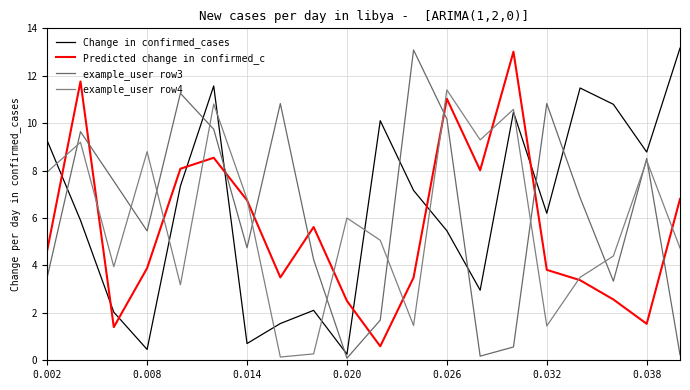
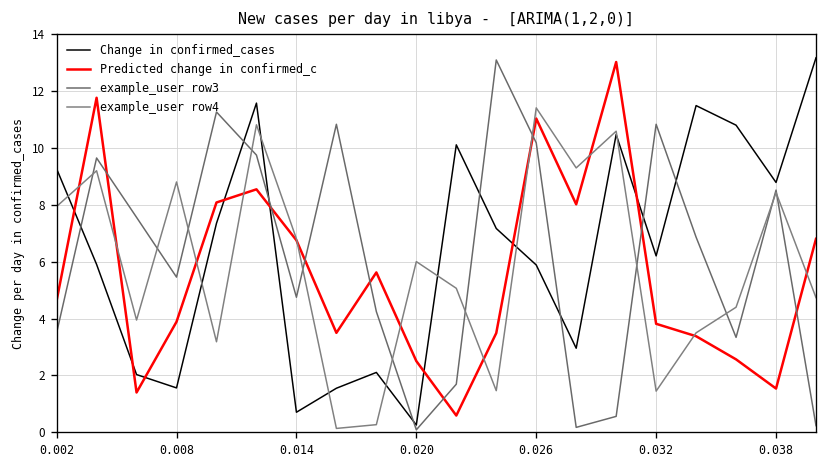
  {
    "Change in confirmed_cases": {
      "0.002": 9.3,
-     "0.008": 0.5,
+     "0.008": 1.6,
      "0.014": 0.7,
      "0.020": 0.3,
-     "0.026": 5.5,
+     "0.026": 5.9,
      "0.032": 6.2,
      "0.038": 8.8
    },
    "Predicted change in confirmed_c": {
      "0.002": 4.6,
      "0.008": 3.9,
      "0.020": 2.5,
      "0.026": 11.0,
      "0.032": 3.8,
      "0.038": 1.5
    }
  }
